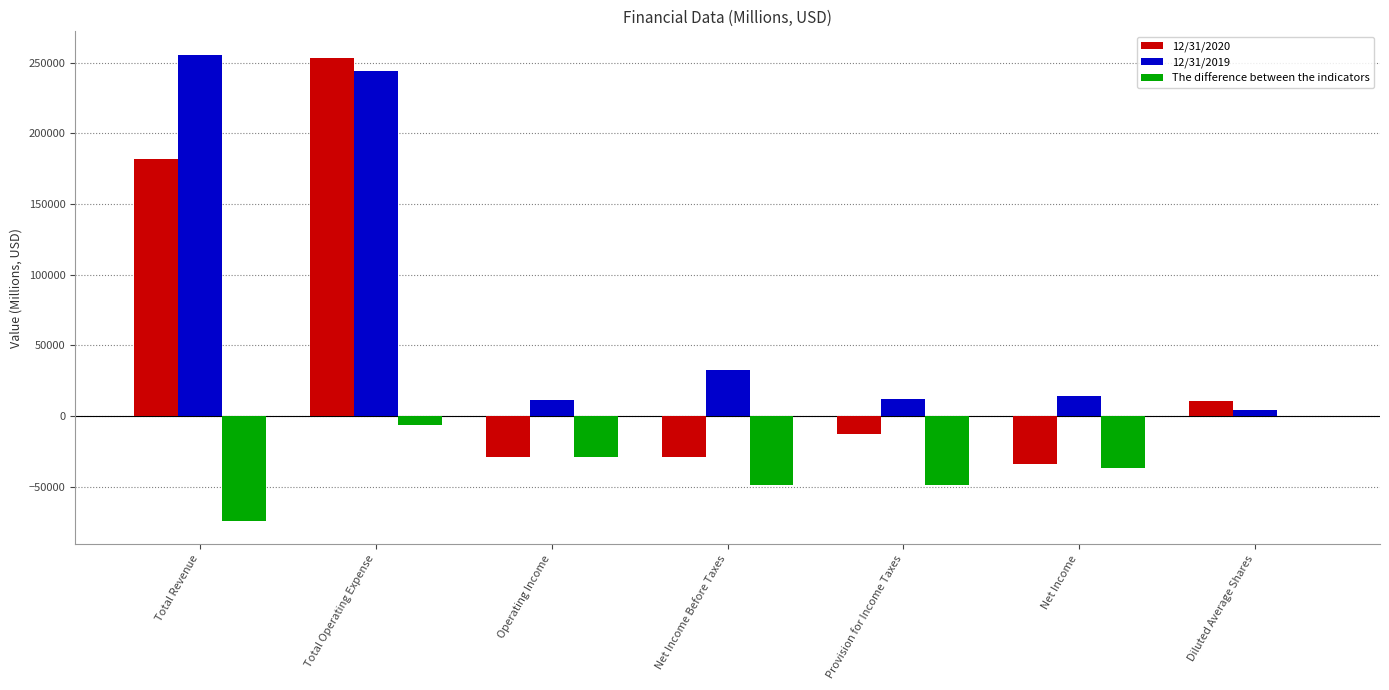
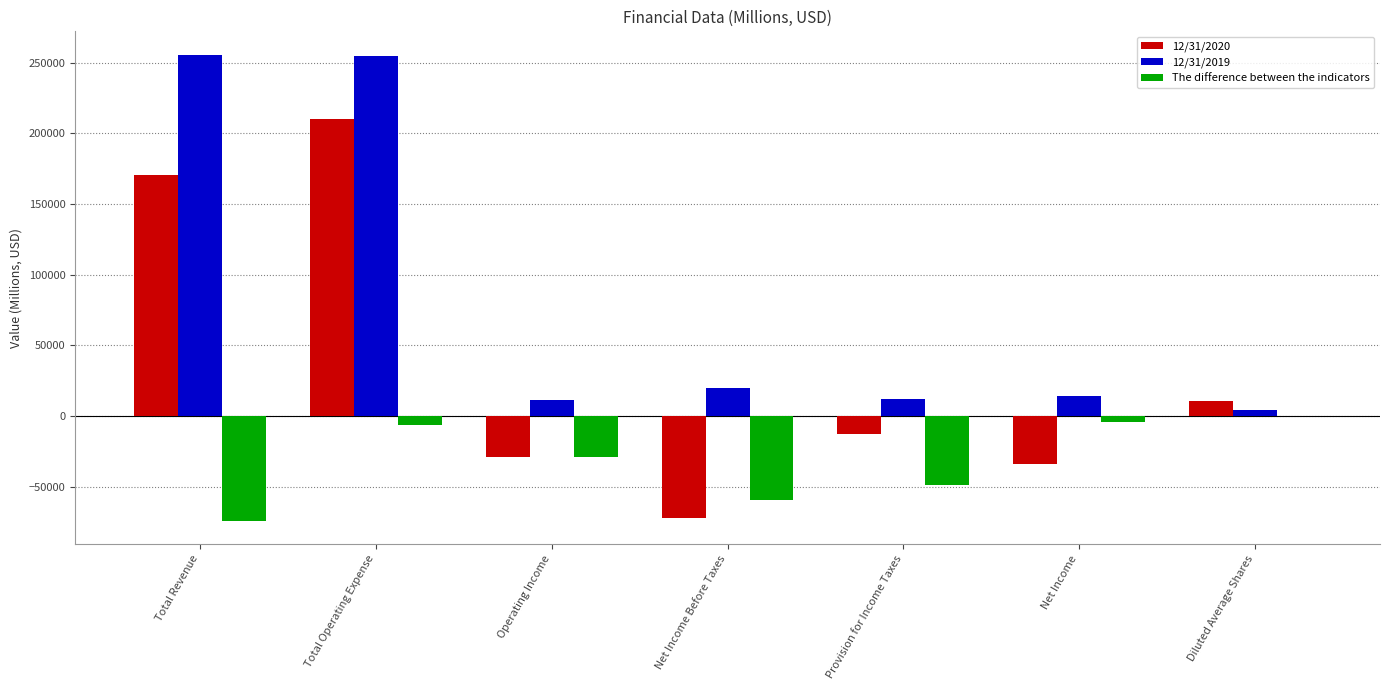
  {
    "12/31/2020": {
-     "Total Revenue": 182000,
-     "Total Operating Expense": 253000,
+     "Total Revenue": 171000,
+     "Total Operating Expense": 210000,
      "Operating Income": -29000,
-     "Net Income Before Taxes": -29000,
+     "Net Income Before Taxes": -72000,
      "Provision for Income Taxes": -13000,
      "Net Income": -34000,
      "Diluted Average Shares": 11000
    },
    "12/31/2019": {
      "Total Revenue": 256000,
-     "Total Operating Expense": 244000,
+     "Total Operating Expense": 255000,
      "Operating Income": 12000,
-     "Net Income Before Taxes": 33000,
+     "Net Income Before Taxes": 20000,
      "Provision for Income Taxes": 12000,
      "Net Income": 14000,
      "Diluted Average Shares": 4000
    },
    "The difference between the indicators": {
      "Total Revenue": -74000,
      "Total Operating Expense": -6000,
      "Operating Income": -29000,
-     "Net Income Before Taxes": -49000,
+     "Net Income Before Taxes": -60000,
      "Provision for Income Taxes": -49000,
-     "Net Income": -37000
+     "Net Income": -4000
    }
  }
